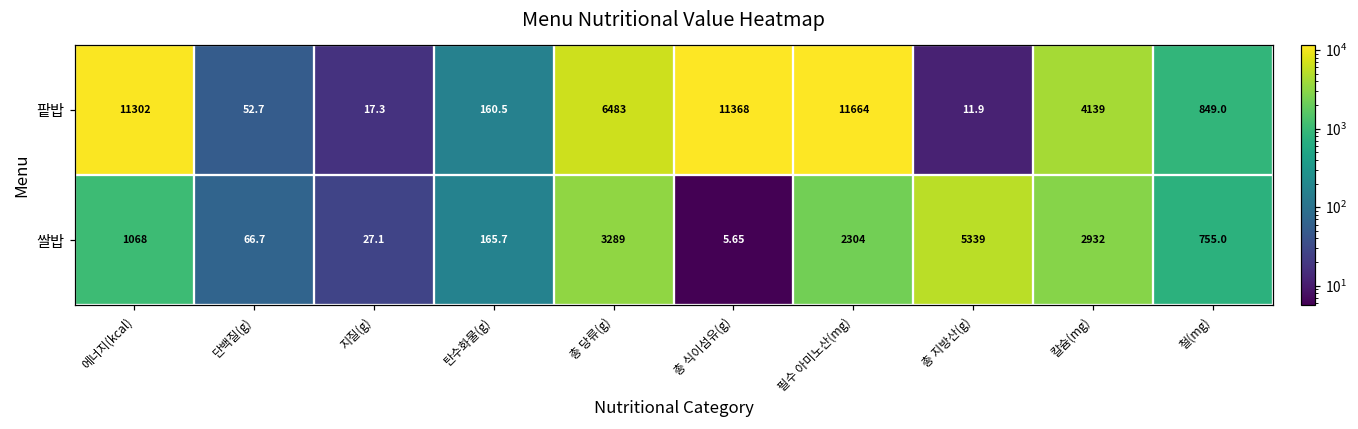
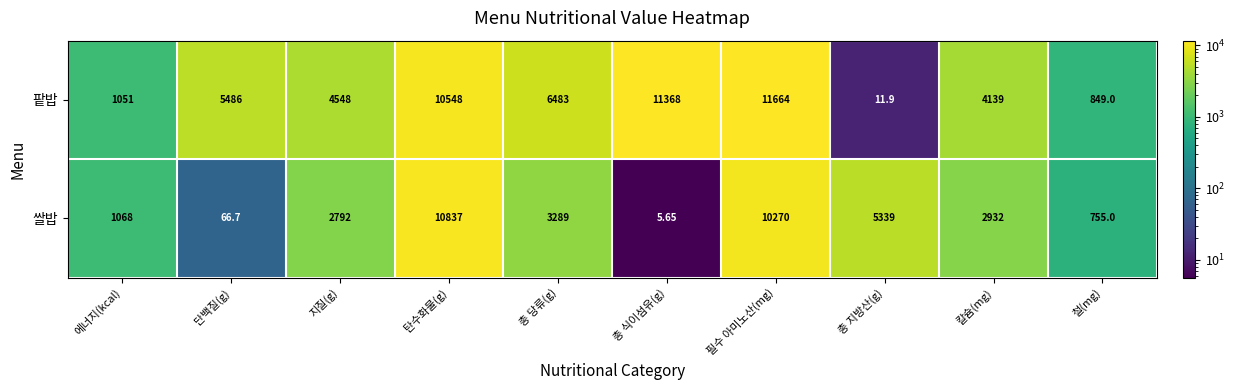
  {
    "팥밥": {
-     "에너지(kcal)": 11302,
-     "단백질(g)": 52.7,
-     "지질(g)": 17.3,
-     "탄수화물(g)": 160.5,
+     "에너지(kcal)": 1051,
+     "단백질(g)": 5486,
+     "지질(g)": 4548,
+     "탄수화물(g)": 10548,
      "총 당류(g)": 6483,
      "총 식이섬유(g)": 11368,
      "필수 아미노산(mg)": 11664,
      "총 지방산(g)": 11.9,
      "칼슘(mg)": 4139,
      "철(mg)": 849.0
    },
    "쌀밥": {
      "에너지(kcal)": 1068,
      "단백질(g)": 66.7,
-     "지질(g)": 27.1,
-     "탄수화물(g)": 165.7,
+     "지질(g)": 2792,
+     "탄수화물(g)": 10837,
      "총 당류(g)": 3289,
      "총 식이섬유(g)": 5.65,
-     "필수 아미노산(mg)": 2304,
+     "필수 아미노산(mg)": 10270,
      "총 지방산(g)": 5339,
      "칼슘(mg)": 2932,
      "철(mg)": 755.0
    }
  }
